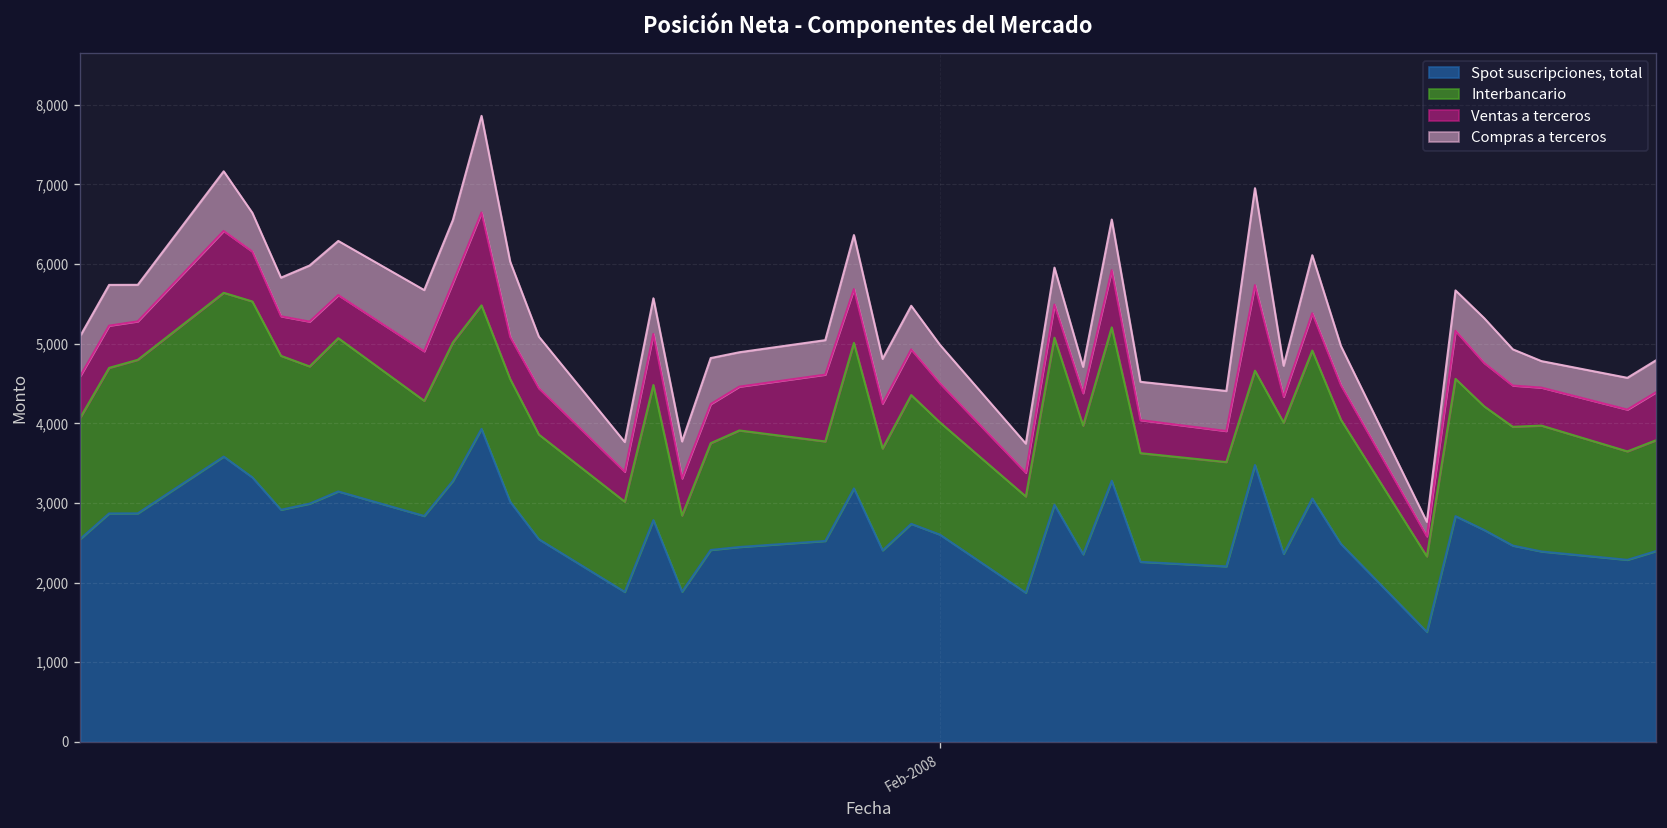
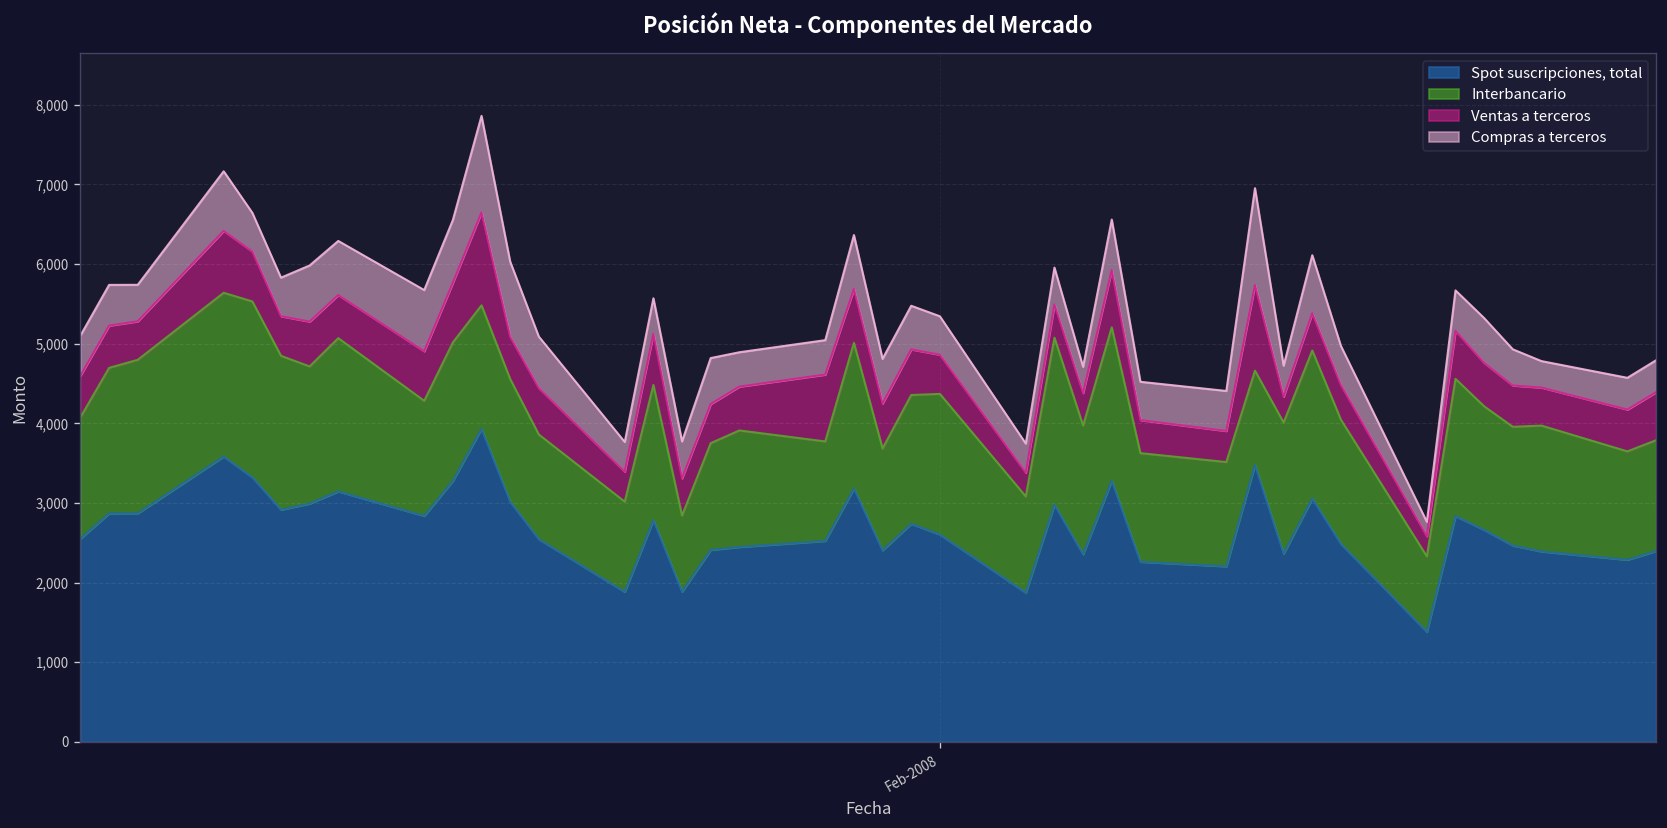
  {
    "Spot suscripciones, total": {
      "Feb-2008": "2,600"
    },
    "Interbancario": {
-     "Feb-2008": "1,400"
+     "Feb-2008": "1,800"
    },
    "Ventas a terceros": {
      "Feb-2008": "500"
    },
    "Compras a terceros": {
      "Feb-2008": "500"
    }
  }
